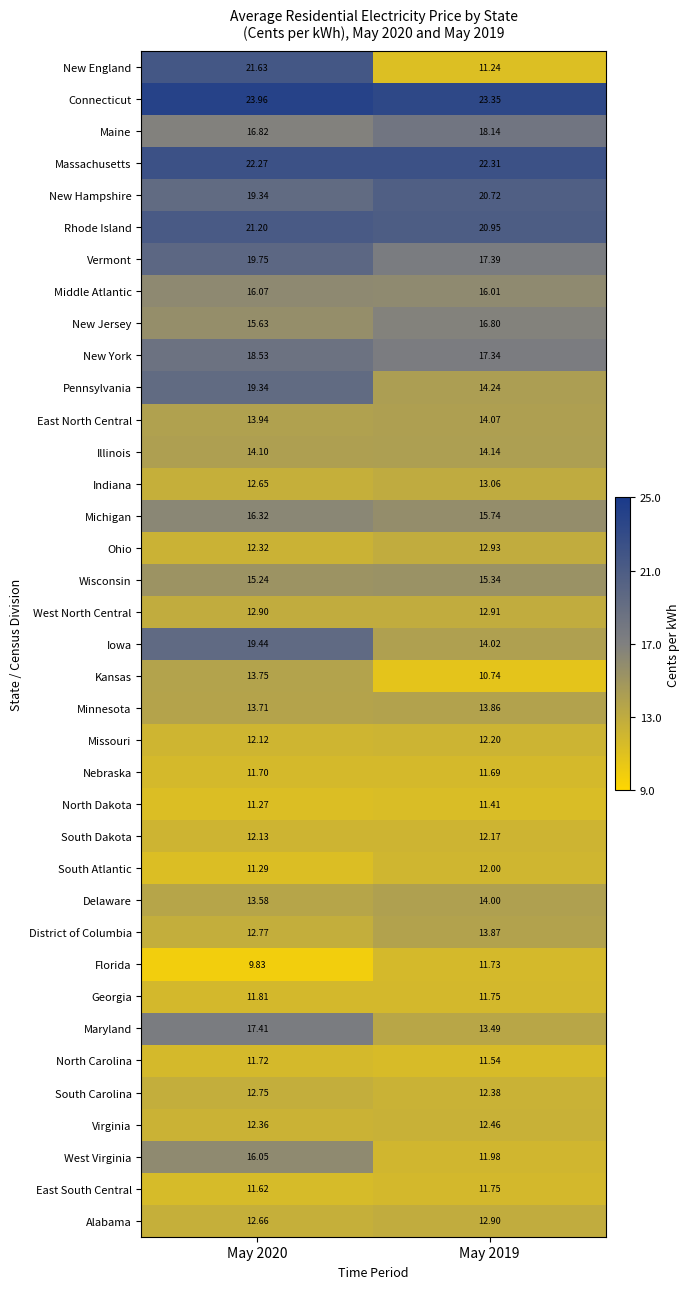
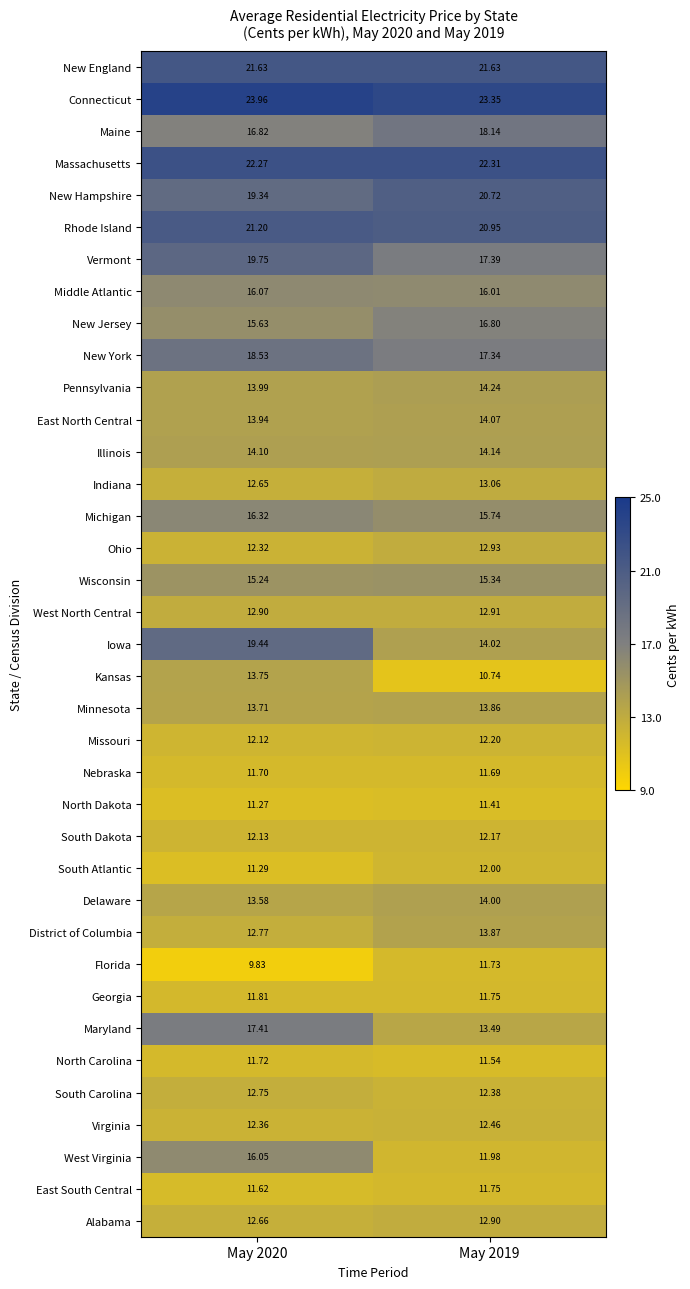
  {
    "New England": {
      "May 2020": 21.63,
-     "May 2019": 11.24
+     "May 2019": 21.63
    },
    "Connecticut": {
      "May 2020": 23.96,
      "May 2019": 23.35
    },
    "Maine": {
      "May 2020": 16.82,
      "May 2019": 18.14
    },
    "Massachusetts": {
      "May 2020": 22.27,
      "May 2019": 22.31
    },
    "New Hampshire": {
      "May 2020": 19.34,
      "May 2019": 20.72
    },
    "Rhode Island": {
      "May 2020": 21.20,
      "May 2019": 20.95
    },
    "Vermont": {
      "May 2020": 19.75,
      "May 2019": 17.39
    },
    "Middle Atlantic": {
      "May 2020": 16.07,
      "May 2019": 16.01
    },
    "New Jersey": {
      "May 2020": 15.63,
      "May 2019": 16.80
    },
    "New York": {
      "May 2020": 18.53,
      "May 2019": 17.34
    },
    "Pennsylvania": {
-     "May 2020": 19.34,
+     "May 2020": 13.99,
      "May 2019": 14.24
    },
    "East North Central": {
      "May 2020": 13.94,
      "May 2019": 14.07
    },
    "Illinois": {
      "May 2020": 14.10,
      "May 2019": 14.14
    },
    "Indiana": {
      "May 2020": 12.65,
      "May 2019": 13.06
    },
    "Michigan": {
      "May 2020": 16.32,
      "May 2019": 15.74
    },
    "Ohio": {
      "May 2020": 12.32,
      "May 2019": 12.93
    },
    "Wisconsin": {
      "May 2020": 15.24,
      "May 2019": 15.34
    },
    "West North Central": {
      "May 2020": 12.90,
      "May 2019": 12.91
    },
    "Iowa": {
      "May 2020": 19.44,
      "May 2019": 14.02
    },
    "Kansas": {
      "May 2020": 13.75,
      "May 2019": 10.74
    },
    "Minnesota": {
      "May 2020": 13.71,
      "May 2019": 13.86
    },
    "Missouri": {
      "May 2020": 12.12,
      "May 2019": 12.20
    },
    "Nebraska": {
      "May 2020": 11.70,
      "May 2019": 11.69
    },
    "North Dakota": {
      "May 2020": 11.27,
      "May 2019": 11.41
    },
    "South Dakota": {
      "May 2020": 12.13,
      "May 2019": 12.17
    },
    "South Atlantic": {
      "May 2020": 11.29,
      "May 2019": 12.00
    },
    "Delaware": {
      "May 2020": 13.58,
      "May 2019": 14.00
    },
    "District of Columbia": {
      "May 2020": 12.77,
      "May 2019": 13.87
    },
    "Florida": {
      "May 2020": 9.83,
      "May 2019": 11.73
    },
    "Georgia": {
      "May 2020": 11.81,
      "May 2019": 11.75
    },
    "Maryland": {
      "May 2020": 17.41,
      "May 2019": 13.49
    },
    "North Carolina": {
      "May 2020": 11.72,
      "May 2019": 11.54
    },
    "South Carolina": {
      "May 2020": 12.75,
      "May 2019": 12.38
    },
    "Virginia": {
      "May 2020": 12.36,
      "May 2019": 12.46
    },
    "West Virginia": {
      "May 2020": 16.05,
      "May 2019": 11.98
    },
    "East South Central": {
      "May 2020": 11.62,
      "May 2019": 11.75
    },
    "Alabama": {
      "May 2020": 12.66,
      "May 2019": 12.90
    }
  }
